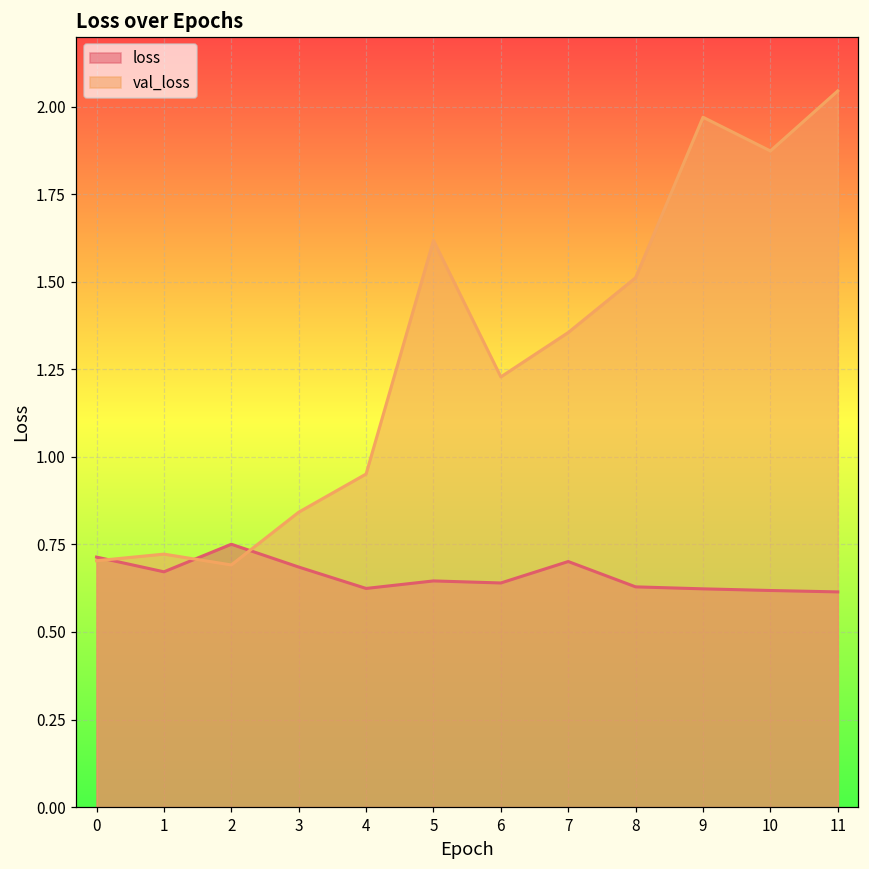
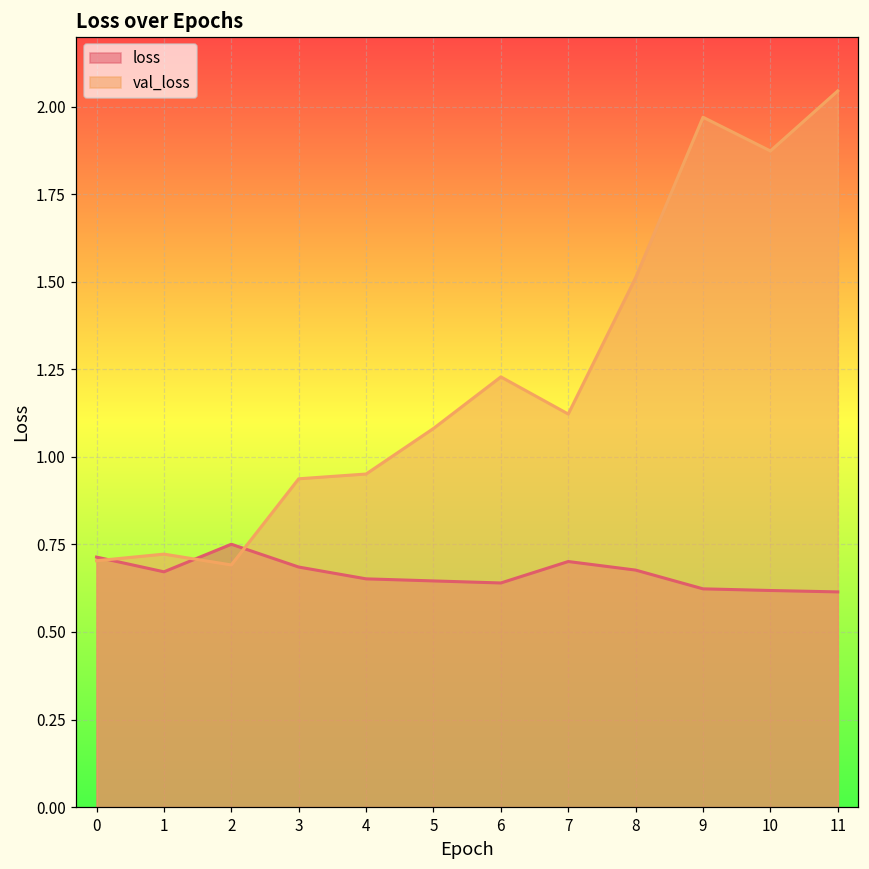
  {
    "loss": {
      "0": 0.71,
      "1": 0.67,
      "2": 0.75,
      "3": 0.69,
-     "4": 0.62,
+     "4": 0.65,
      "5": 0.65,
      "6": 0.64,
      "7": 0.70,
-     "8": 0.63,
+     "8": 0.68,
      "9": 0.62,
      "10": 0.62,
      "11": 0.61
    },
    "val_loss": {
      "0": 0.70,
      "1": 0.72,
      "2": 0.69,
-     "3": 0.84,
+     "3": 0.94,
      "4": 0.95,
-     "5": 1.62,
+     "5": 1.08,
      "6": 1.23,
-     "7": 1.36,
+     "7": 1.12,
      "8": 1.51,
      "9": 1.97,
      "10": 1.87,
      "11": 2.05
    }
  }
